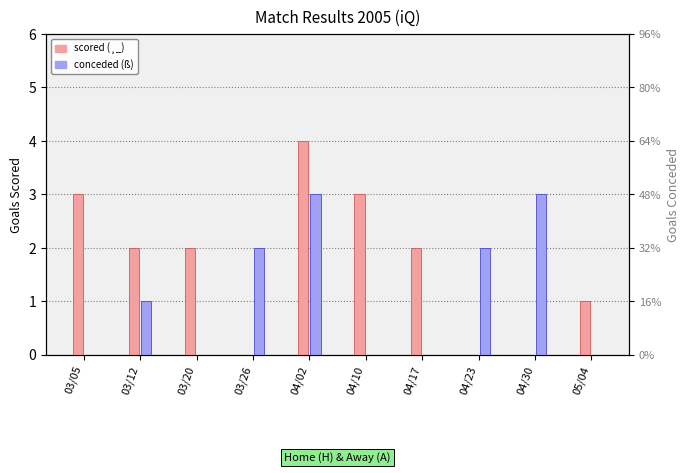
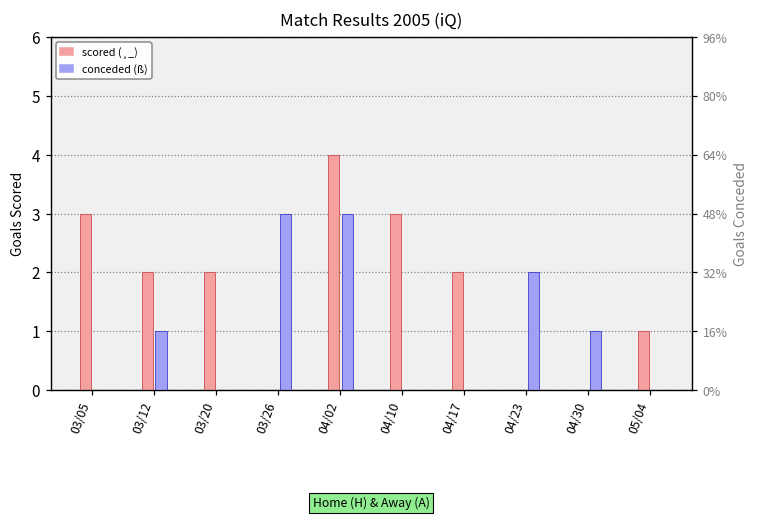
  {
    "scored (¸_)": {
      "03/05": 3,
      "03/12": 2,
      "03/20": 2,
      "03/26": 0,
      "04/02": 4,
      "04/10": 3,
      "04/17": 2,
      "04/23": 0,
      "04/30": 0,
      "05/04": 1
    },
    "conceded (ß)": {
      "03/05": 0,
      "03/12": 1,
      "03/20": 0,
-     "03/26": 2,
+     "03/26": 3,
      "04/02": 3,
      "04/10": 0,
      "04/17": 0,
      "04/23": 2,
-     "04/30": 3,
+     "04/30": 1,
      "05/04": 0
    }
  }
